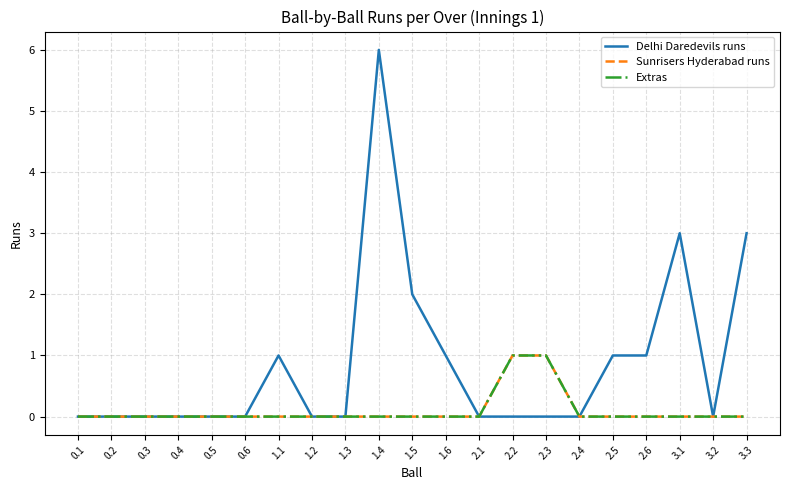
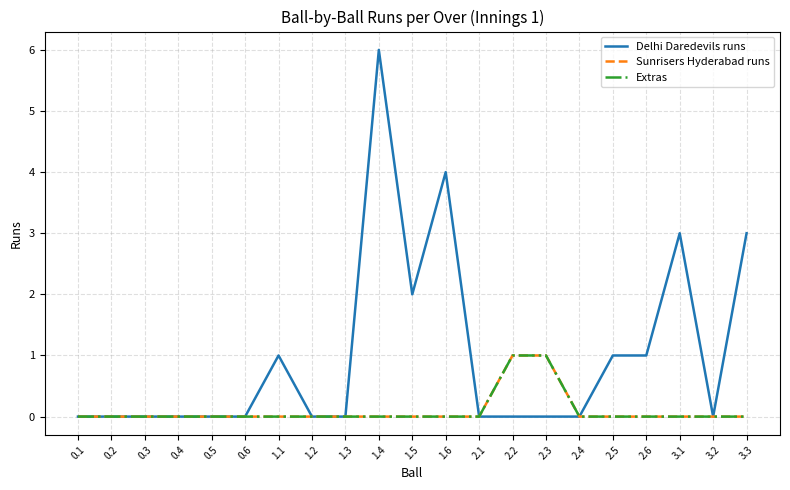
  {
    "Delhi Daredevils runs": {
      "1.1": 1,
      "1.4": 6,
      "1.5": 2,
-     "1.6": 1,
+     "1.6": 4,
      "2.2": 0,
      "2.3": 0,
      "2.5": 1,
      "2.6": 1,
      "3.1": 3,
      "3.3": 3
    },
    "Extras": {
      "1.1": 0,
      "1.4": 0,
      "1.5": 0,
      "1.6": 0,
      "2.2": 1,
      "2.3": 1,
      "2.5": 0,
      "2.6": 0,
      "3.1": 0,
      "3.3": 0
    }
  }
